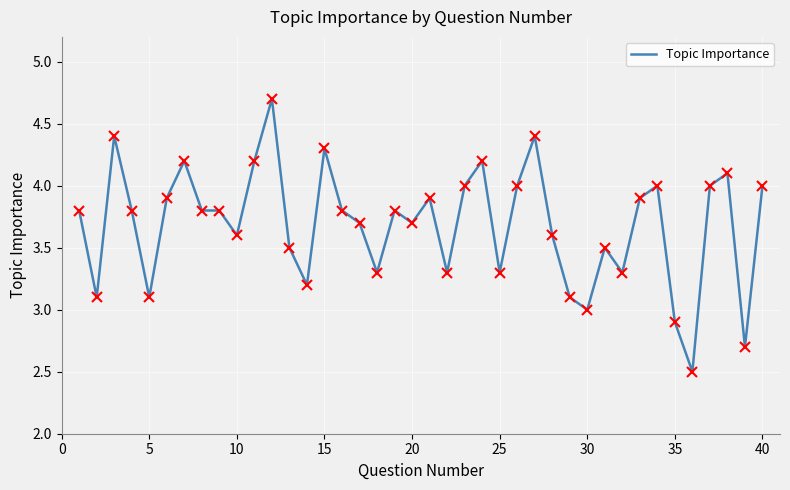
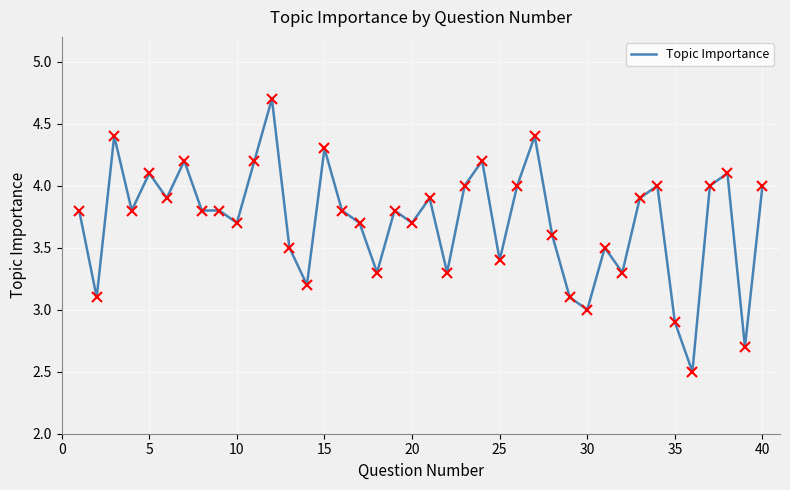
  {
-   "5": 3.1,
-   "10": 3.6,
+   "5": 4.1,
+   "10": 3.7,
    "15": 4.3,
    "20": 3.7,
-   "25": 3.3,
+   "25": 3.4,
    "30": 3.0,
    "35": 2.9,
    "40": 4.0
  }
